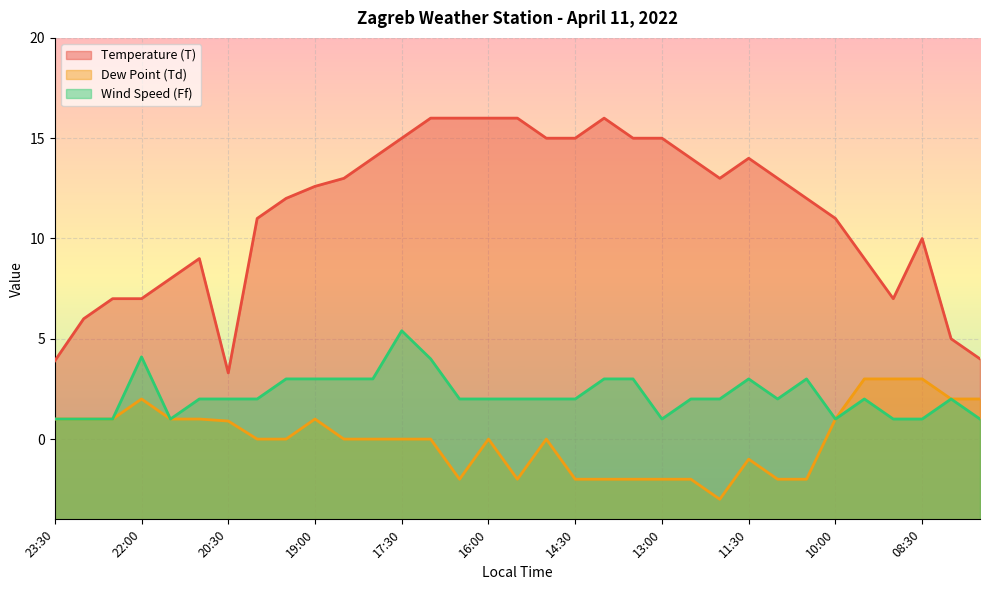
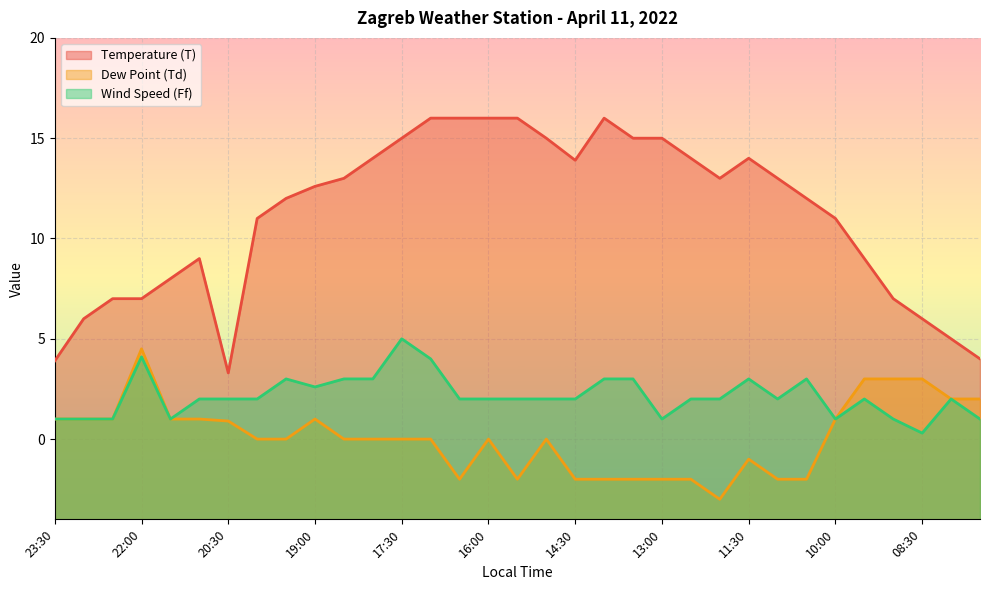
  {
    "Temperature (T)": {
      "23:30": 3.9,
      "22:00": 7.0,
      "20:30": 3.3,
      "19:00": 12.6,
      "17:30": 15.0,
      "16:00": 16.0,
-     "14:30": 15.0,
+     "14:30": 13.9,
      "13:00": 15.0,
      "11:30": 14.0,
      "10:00": 11.0,
-     "08:30": 10
+     "08:30": 6
    },
    "Dew Point (Td)": {
-     "22:00": 2.0,
+     "22:00": 4.5,
      "20:30": 0.9,
      "19:00": 1.0,
      "17:30": 0.0,
      "16:00": 0.0,
      "14:30": -2.0,
      "13:00": -2.0,
      "11:30": -1.0,
      "08:30": 3.0
    },
    "Wind Speed (Ff)": {
      "22:00": 4.1,
      "20:30": 2.0,
-     "19:00": 3.0,
-     "17:30": 5.4,
+     "19:00": 2.6,
+     "17:30": 5.0,
      "16:00": 2.0,
      "14:30": 2.0,
      "13:00": 1.0,
      "11:30": 3.0,
-     "08:30": 1.0
+     "08:30": 0.3
    }
  }
